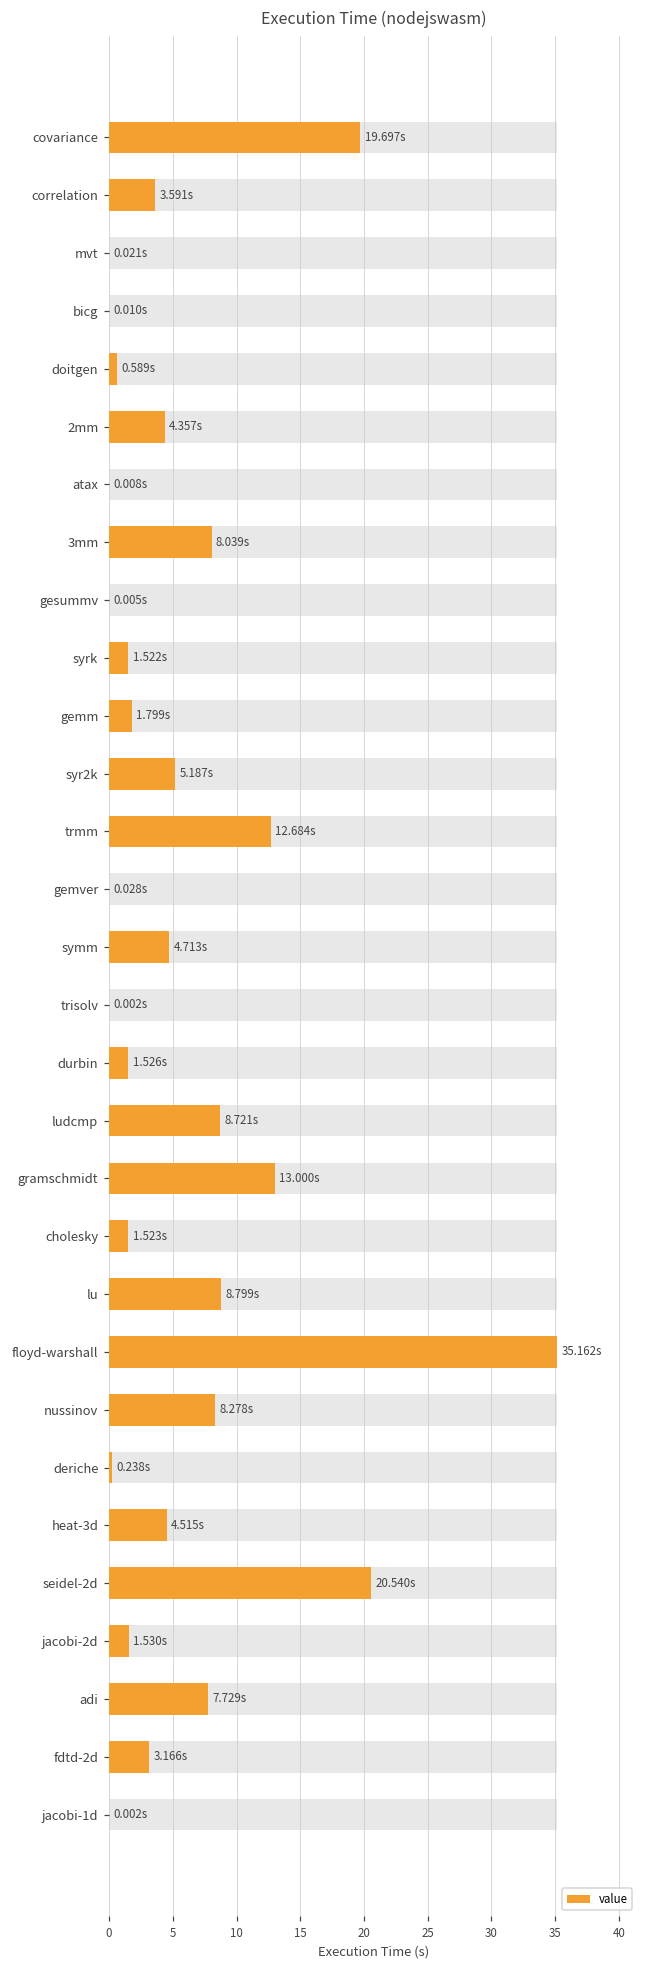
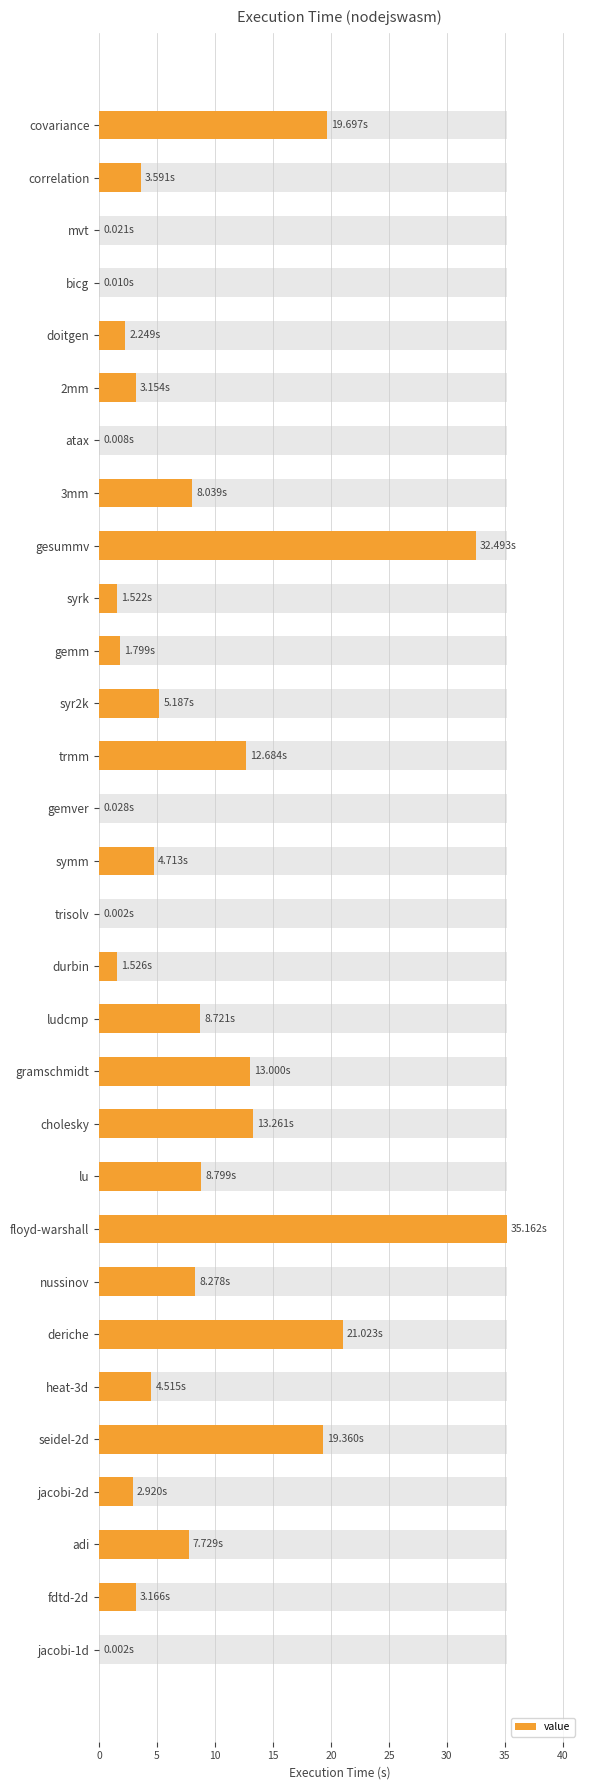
  {
    "value": {
      "mvt": "0.021s",
      "bicg": "0.010s",
-     "doitgen": "0.589s",
-     "2mm": "4.357s",
+     "doitgen": "2.249s",
+     "2mm": "3.154s",
      "atax": "0.008s",
-     "gesummv": "0.005s",
+     "gesummv": "32.493s",
      "gemver": "0.028s",
      "trisolv": "0.002s",
-     "cholesky": "1.523s",
+     "cholesky": "13.261s",
      "floyd-warshall": "35.162s",
-     "deriche": "0.238s",
-     "seidel-2d": "20.540s",
-     "jacobi-2d": "1.530s",
+     "deriche": "21.023s",
+     "seidel-2d": "19.360s",
+     "jacobi-2d": "2.920s",
      "jacobi-1d": "0.002s"
    }
  }
